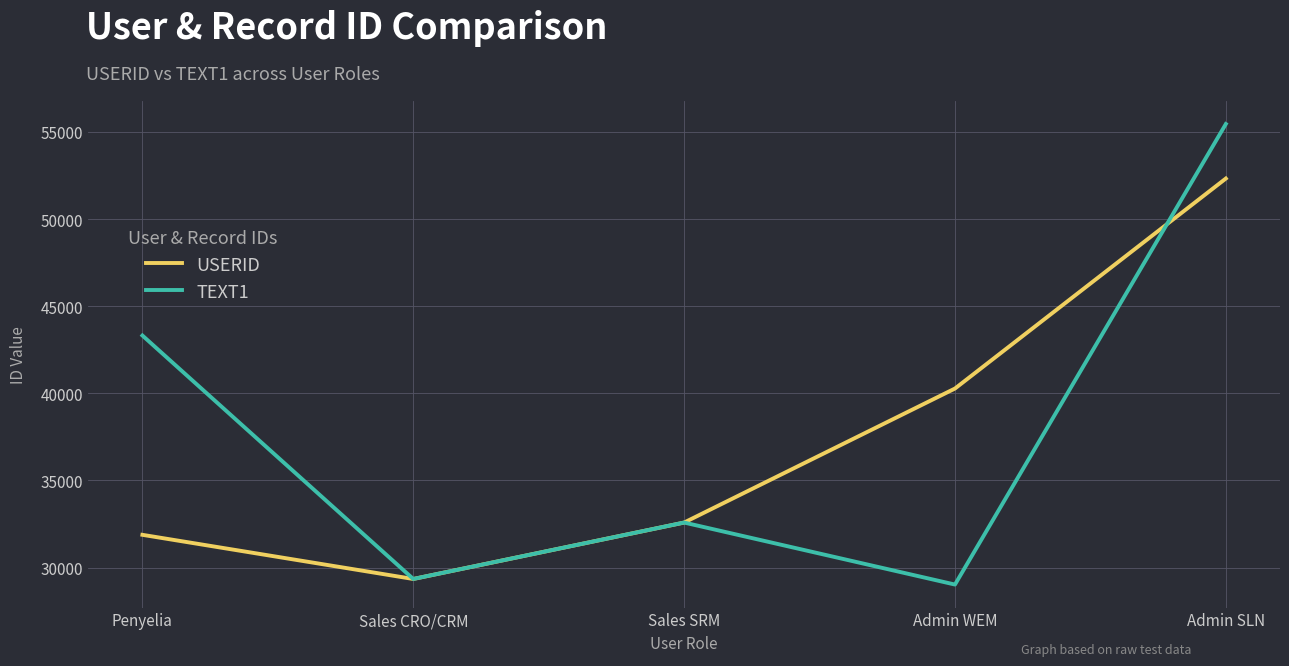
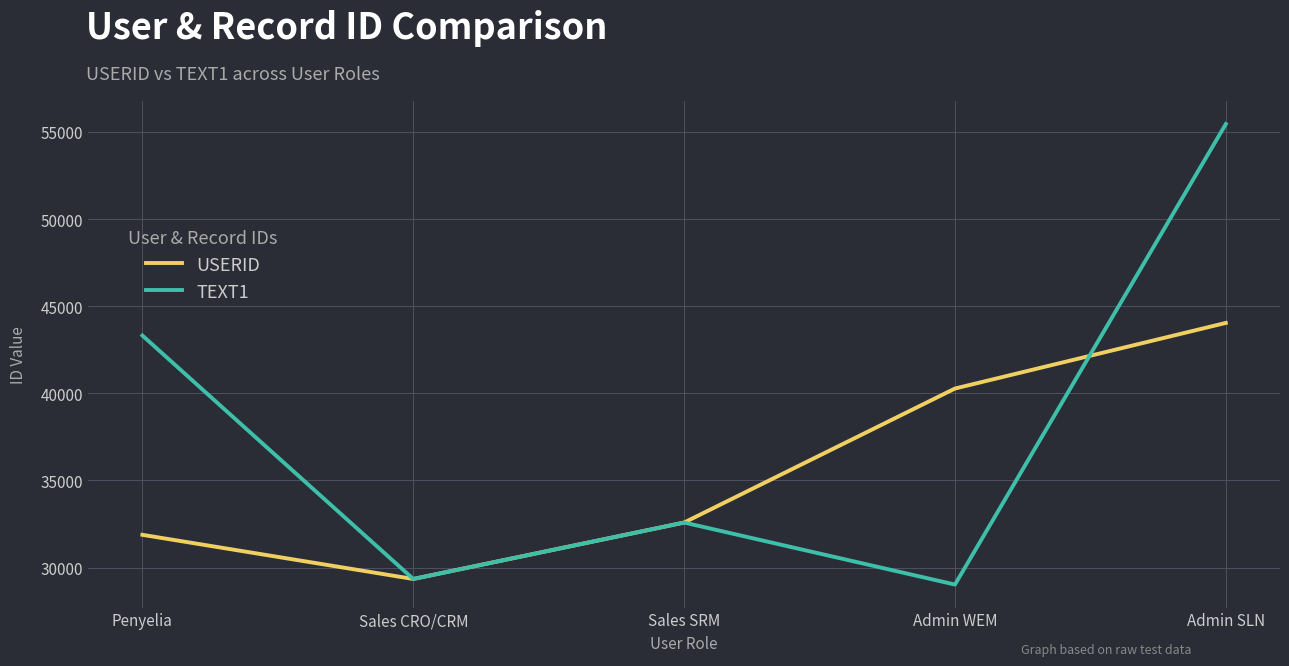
  {
    "USERID": {
      "Penyelia": 31900,
      "Admin WEM": 40300,
-     "Admin SLN": 52300
+     "Admin SLN": 44000
    },
    "TEXT1": {
      "Penyelia": 43300,
      "Admin WEM": 29000,
      "Admin SLN": 55500
    }
  }
